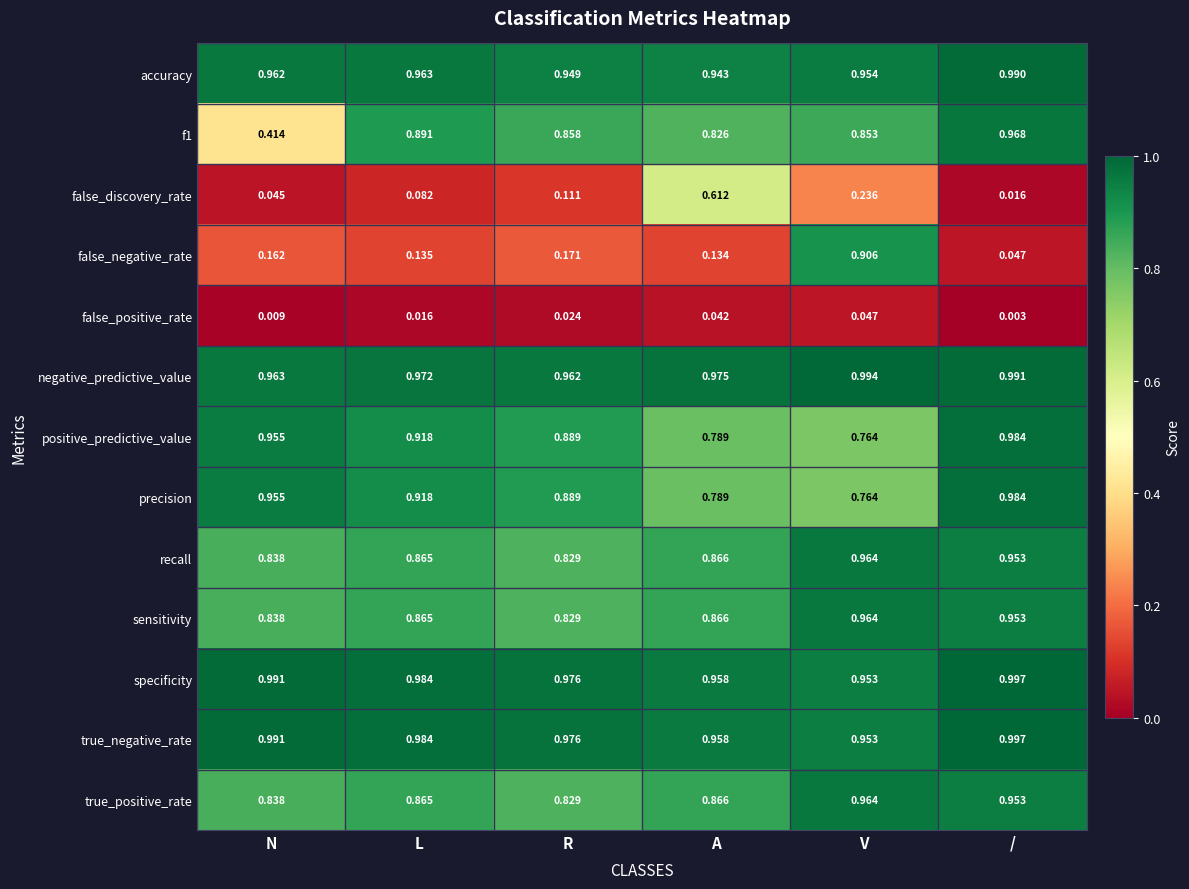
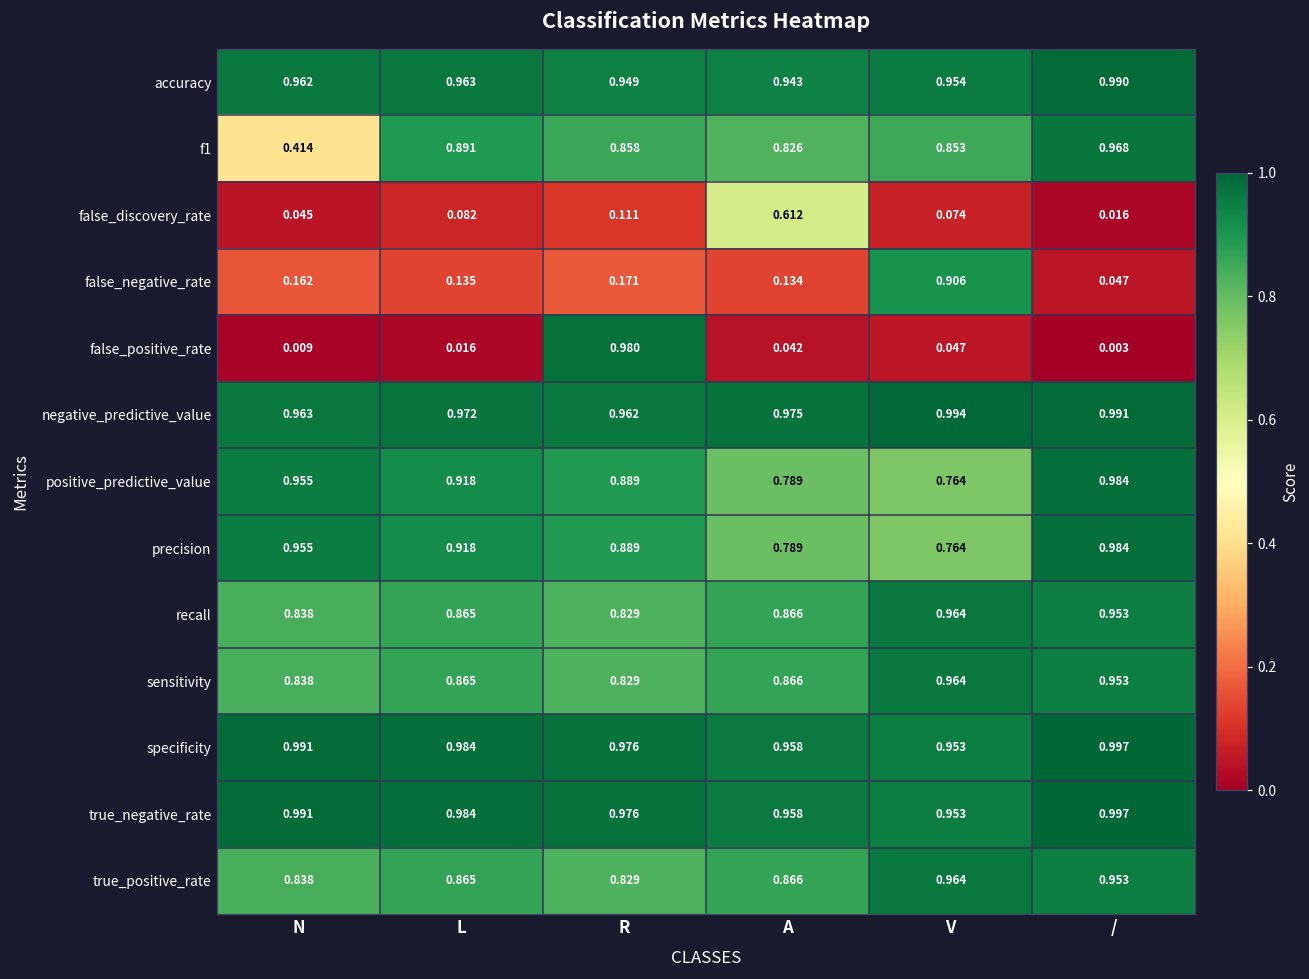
  {
    "accuracy": {
      "N": 0.962,
      "L": 0.963,
      "R": 0.949,
      "A": 0.943,
      "V": 0.954,
      "/": 0.990
    },
    "f1": {
      "N": 0.414,
      "L": 0.891,
      "R": 0.858,
      "A": 0.826,
      "V": 0.853,
      "/": 0.968
    },
    "false_discovery_rate": {
      "N": 0.045,
      "L": 0.082,
      "R": 0.111,
      "A": 0.612,
-     "V": 0.236,
+     "V": 0.074,
      "/": 0.016
    },
    "false_negative_rate": {
      "N": 0.162,
      "L": 0.135,
      "R": 0.171,
      "A": 0.134,
      "V": 0.906,
      "/": 0.047
    },
    "false_positive_rate": {
      "N": 0.009,
      "L": 0.016,
-     "R": 0.024,
+     "R": 0.980,
      "A": 0.042,
      "V": 0.047,
      "/": 0.003
    },
    "negative_predictive_value": {
      "N": 0.963,
      "L": 0.972,
      "R": 0.962,
      "A": 0.975,
      "V": 0.994,
      "/": 0.991
    },
    "positive_predictive_value": {
      "N": 0.955,
      "L": 0.918,
      "R": 0.889,
      "A": 0.789,
      "V": 0.764,
      "/": 0.984
    },
    "precision": {
      "N": 0.955,
      "L": 0.918,
      "R": 0.889,
      "A": 0.789,
      "V": 0.764,
      "/": 0.984
    },
    "recall": {
      "N": 0.838,
      "L": 0.865,
      "R": 0.829,
      "A": 0.866,
      "V": 0.964,
      "/": 0.953
    },
    "sensitivity": {
      "N": 0.838,
      "L": 0.865,
      "R": 0.829,
      "A": 0.866,
      "V": 0.964,
      "/": 0.953
    },
    "specificity": {
      "N": 0.991,
      "L": 0.984,
      "R": 0.976,
      "A": 0.958,
      "V": 0.953,
      "/": 0.997
    },
    "true_negative_rate": {
      "N": 0.991,
      "L": 0.984,
      "R": 0.976,
      "A": 0.958,
      "V": 0.953,
      "/": 0.997
    },
    "true_positive_rate": {
      "N": 0.838,
      "L": 0.865,
      "R": 0.829,
      "A": 0.866,
      "V": 0.964,
      "/": 0.953
    }
  }
